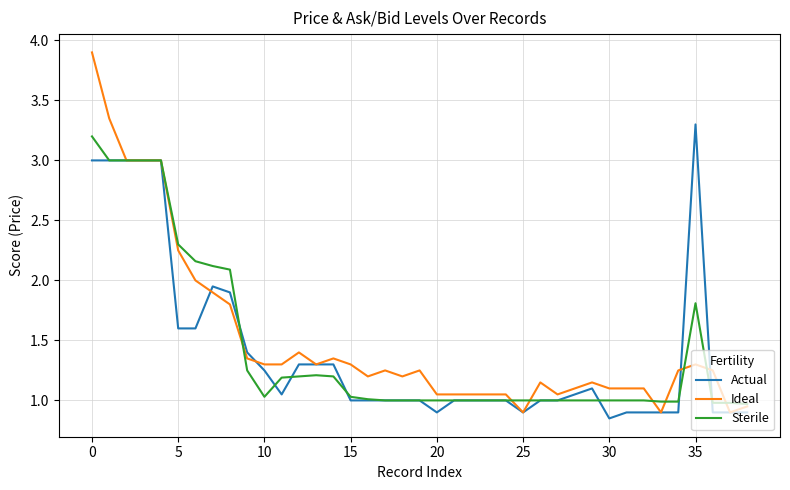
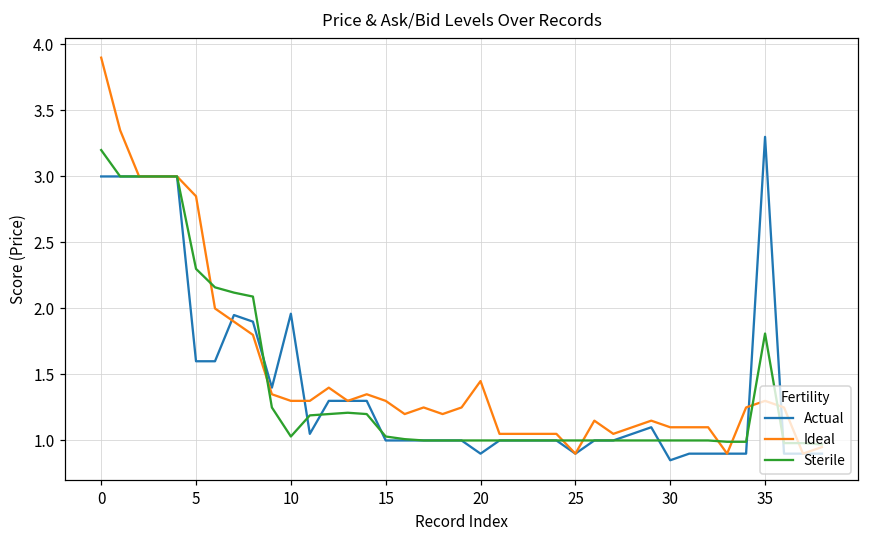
  {
    "Actual": {
      "0": 3.00,
      "5": 1.60,
-     "10": 1.25,
+     "10": 1.96,
      "15": 1.00,
      "20": 0.90,
      "30": 0.85,
      "35": 3.30
    },
    "Ideal": {
      "0": 3.90,
-     "5": 2.25,
+     "5": 2.85,
      "10": 1.30,
      "15": 1.30,
-     "20": 1.05,
+     "20": 1.45,
      "30": 1.10
    },
    "Sterile": {
      "0": 3.20,
      "5": 2.30,
      "10": 1.03,
      "15": 1.03,
      "20": 1.00,
      "25": 1.00,
      "30": 1.00,
      "35": 1.81
    }
  }
